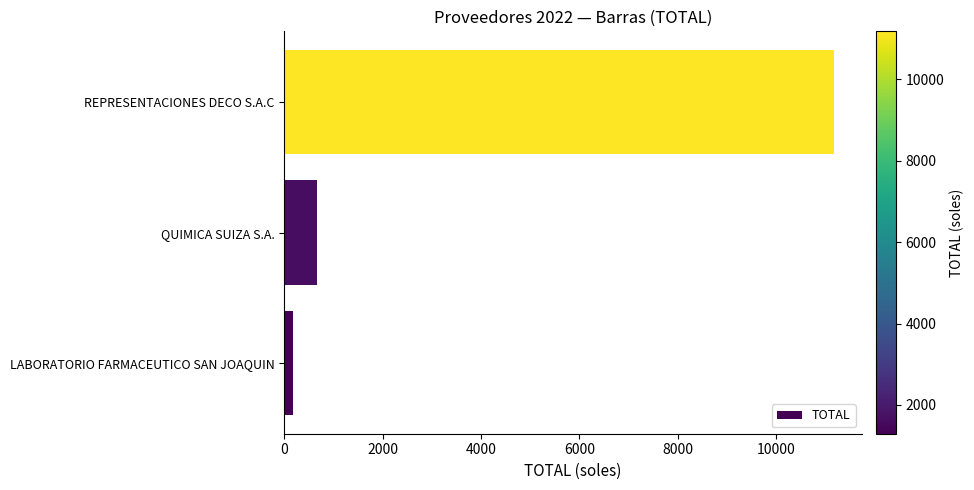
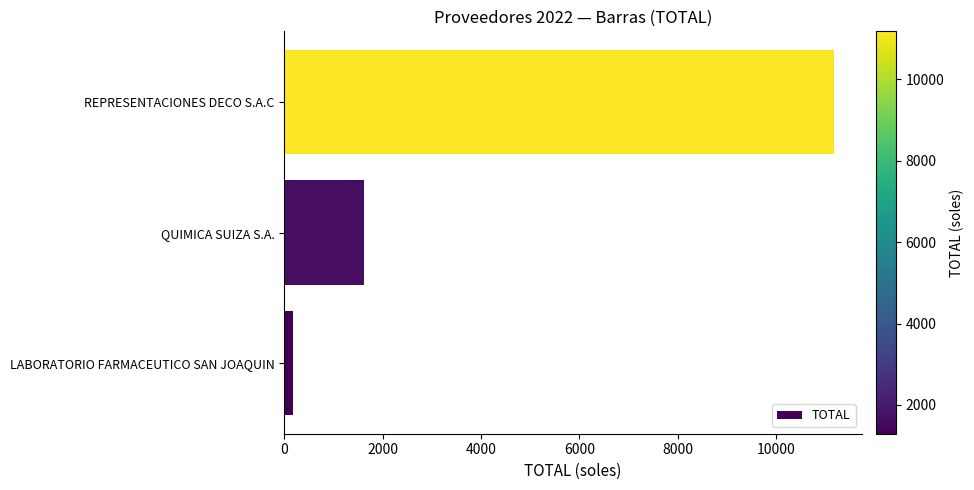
  {
    "REPRESENTACIONES DECO S.A.C": 11200,
-   "QUIMICA SUIZA S.A.": 700,
+   "QUIMICA SUIZA S.A.": 1600,
    "LABORATORIO FARMACEUTICO SAN JOAQUIN": 200
  }
